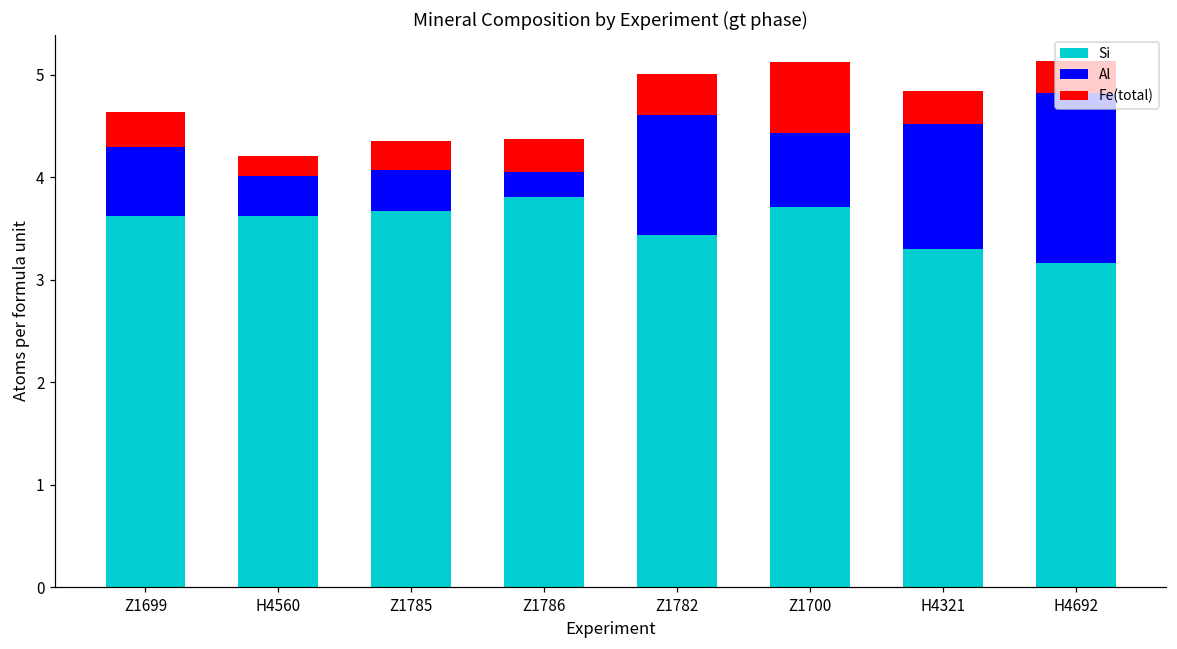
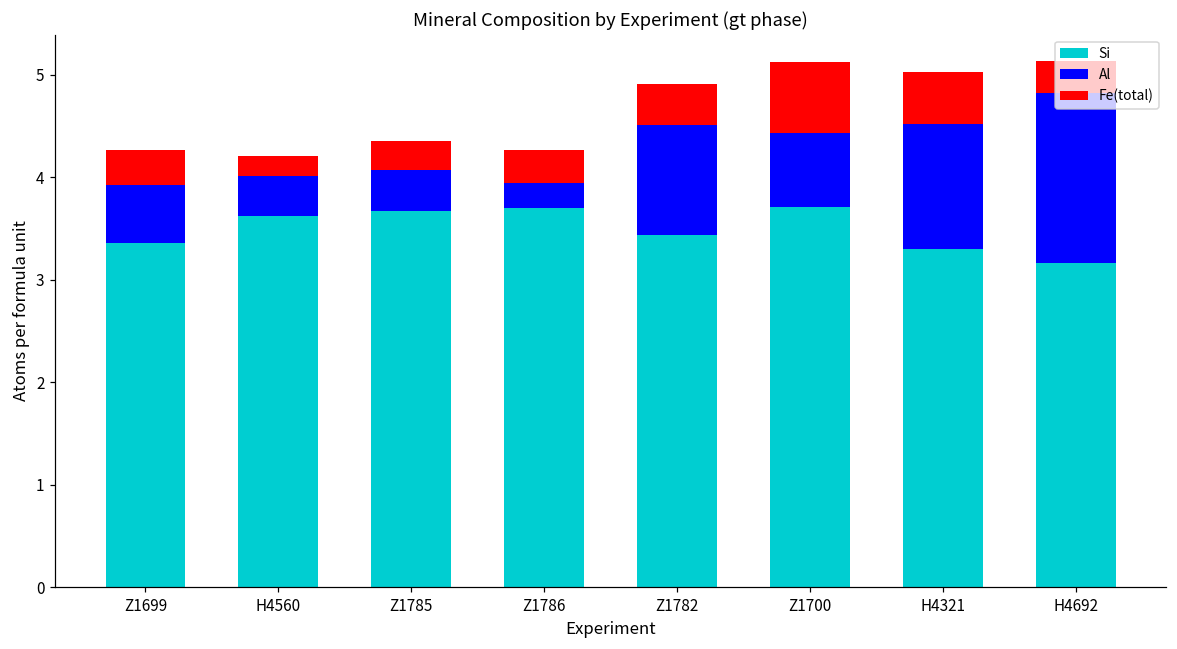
  {
    "Si": {
-     "Z1699": 3.6,
+     "Z1699": 3.4,
      "H4560": 3.6,
      "Z1785": 3.7,
-     "Z1786": 3.8,
+     "Z1786": 3.7,
      "Z1782": 3.4,
      "Z1700": 3.7,
      "H4321": 3.3,
      "H4692": 3.2
    },
    "Al": {
-     "Z1699": 0.7,
+     "Z1699": 0.6,
      "H4560": 0.4,
      "Z1785": 0.4,
      "Z1786": 0.2,
-     "Z1782": 1.2,
+     "Z1782": 1.1,
      "Z1700": 0.7,
      "H4321": 1.2
    },
    "Fe(total)": {
      "Z1699": 0.3,
      "H4560": 0.2,
      "Z1785": 0.3,
      "Z1786": 0.3,
      "Z1782": 0.4,
      "Z1700": 0.7,
-     "H4321": 0.3
+     "H4321": 0.5
    }
  }
